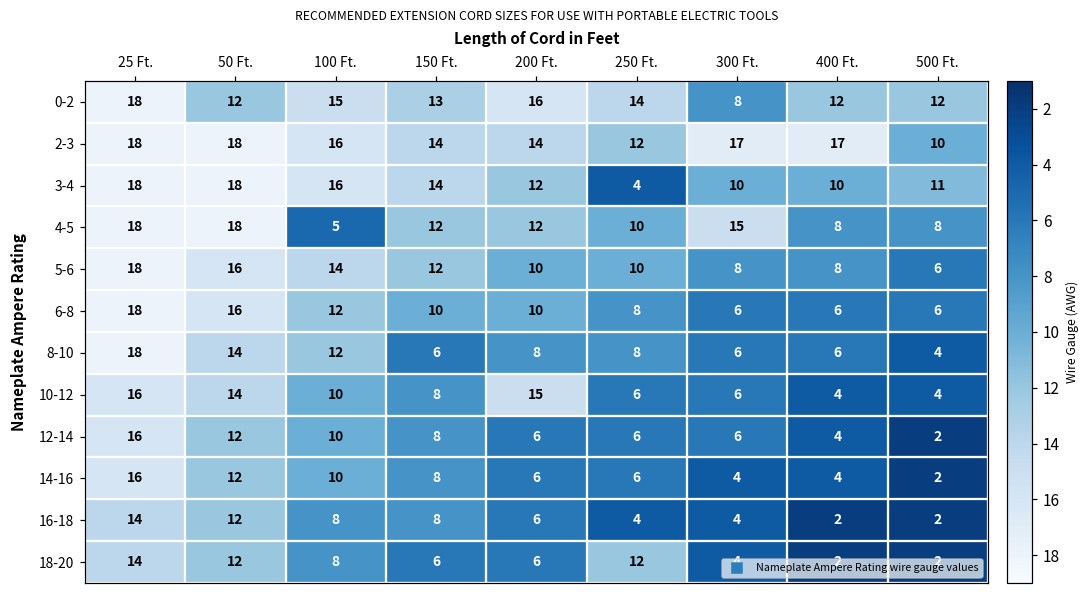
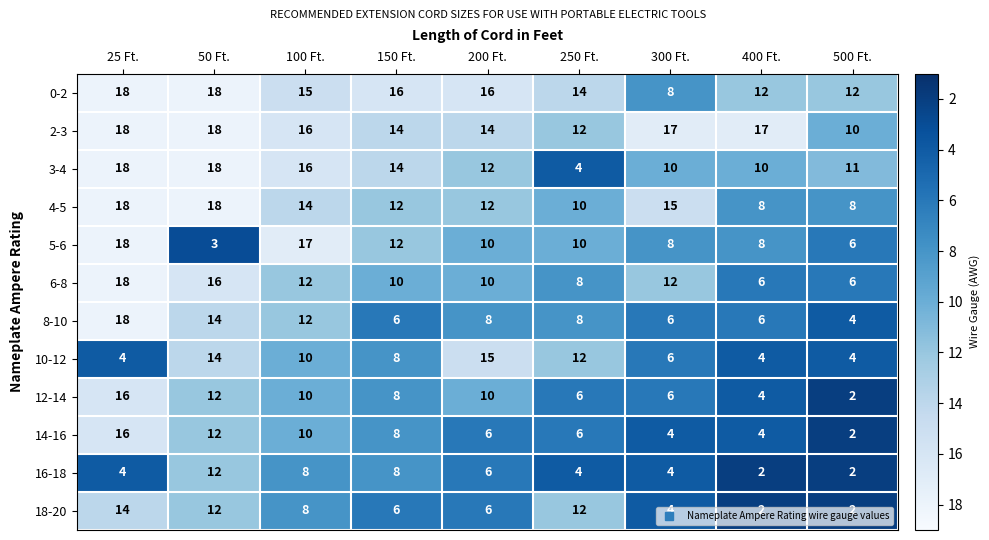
  {
    "0-2": {
      "25 Ft.": 18,
-     "50 Ft.": 12,
+     "50 Ft.": 18,
      "100 Ft.": 15,
-     "150 Ft.": 13,
+     "150 Ft.": 16,
      "200 Ft.": 16,
      "250 Ft.": 14,
      "300 Ft.": 8,
      "400 Ft.": 12,
      "500 Ft.": 12
    },
    "2-3": {
      "25 Ft.": 18,
      "50 Ft.": 18,
      "100 Ft.": 16,
      "150 Ft.": 14,
      "200 Ft.": 14,
      "250 Ft.": 12,
      "300 Ft.": 17,
      "400 Ft.": 17,
      "500 Ft.": 10
    },
    "3-4": {
      "25 Ft.": 18,
      "50 Ft.": 18,
      "100 Ft.": 16,
      "150 Ft.": 14,
      "200 Ft.": 12,
      "250 Ft.": 4,
      "300 Ft.": 10,
      "400 Ft.": 10,
      "500 Ft.": 11
    },
    "4-5": {
      "25 Ft.": 18,
      "50 Ft.": 18,
-     "100 Ft.": 5,
+     "100 Ft.": 14,
      "150 Ft.": 12,
      "200 Ft.": 12,
      "250 Ft.": 10,
      "300 Ft.": 15,
      "400 Ft.": 8,
      "500 Ft.": 8
    },
    "5-6": {
      "25 Ft.": 18,
-     "50 Ft.": 16,
-     "100 Ft.": 14,
+     "50 Ft.": 3,
+     "100 Ft.": 17,
      "150 Ft.": 12,
      "200 Ft.": 10,
      "250 Ft.": 10,
      "300 Ft.": 8,
      "400 Ft.": 8,
      "500 Ft.": 6
    },
    "6-8": {
      "25 Ft.": 18,
      "50 Ft.": 16,
      "100 Ft.": 12,
      "150 Ft.": 10,
      "200 Ft.": 10,
      "250 Ft.": 8,
-     "300 Ft.": 6,
+     "300 Ft.": 12,
      "400 Ft.": 6,
      "500 Ft.": 6
    },
    "8-10": {
      "25 Ft.": 18,
      "50 Ft.": 14,
      "100 Ft.": 12,
      "150 Ft.": 6,
      "200 Ft.": 8,
      "250 Ft.": 8,
      "300 Ft.": 6,
      "400 Ft.": 6,
      "500 Ft.": 4
    },
    "10-12": {
-     "25 Ft.": 16,
+     "25 Ft.": 4,
      "50 Ft.": 14,
      "100 Ft.": 10,
      "150 Ft.": 8,
      "200 Ft.": 15,
-     "250 Ft.": 6,
+     "250 Ft.": 12,
      "300 Ft.": 6,
      "400 Ft.": 4,
      "500 Ft.": 4
    },
    "12-14": {
      "25 Ft.": 16,
      "50 Ft.": 12,
      "100 Ft.": 10,
      "150 Ft.": 8,
-     "200 Ft.": 6,
+     "200 Ft.": 10,
      "250 Ft.": 6,
      "300 Ft.": 6,
      "400 Ft.": 4,
      "500 Ft.": 2
    },
    "14-16": {
      "25 Ft.": 16,
      "50 Ft.": 12,
      "100 Ft.": 10,
      "150 Ft.": 8,
      "200 Ft.": 6,
      "250 Ft.": 6,
      "300 Ft.": 4,
      "400 Ft.": 4,
      "500 Ft.": 2
    },
    "16-18": {
-     "25 Ft.": 14,
+     "25 Ft.": 4,
      "50 Ft.": 12,
      "100 Ft.": 8,
      "150 Ft.": 8,
      "200 Ft.": 6,
      "250 Ft.": 4,
      "300 Ft.": 4,
      "400 Ft.": 2,
      "500 Ft.": 2
    },
    "18-20": {
      "25 Ft.": 14,
      "50 Ft.": 12,
      "100 Ft.": 8,
      "150 Ft.": 6,
      "200 Ft.": 6,
      "250 Ft.": 12
    }
  }
